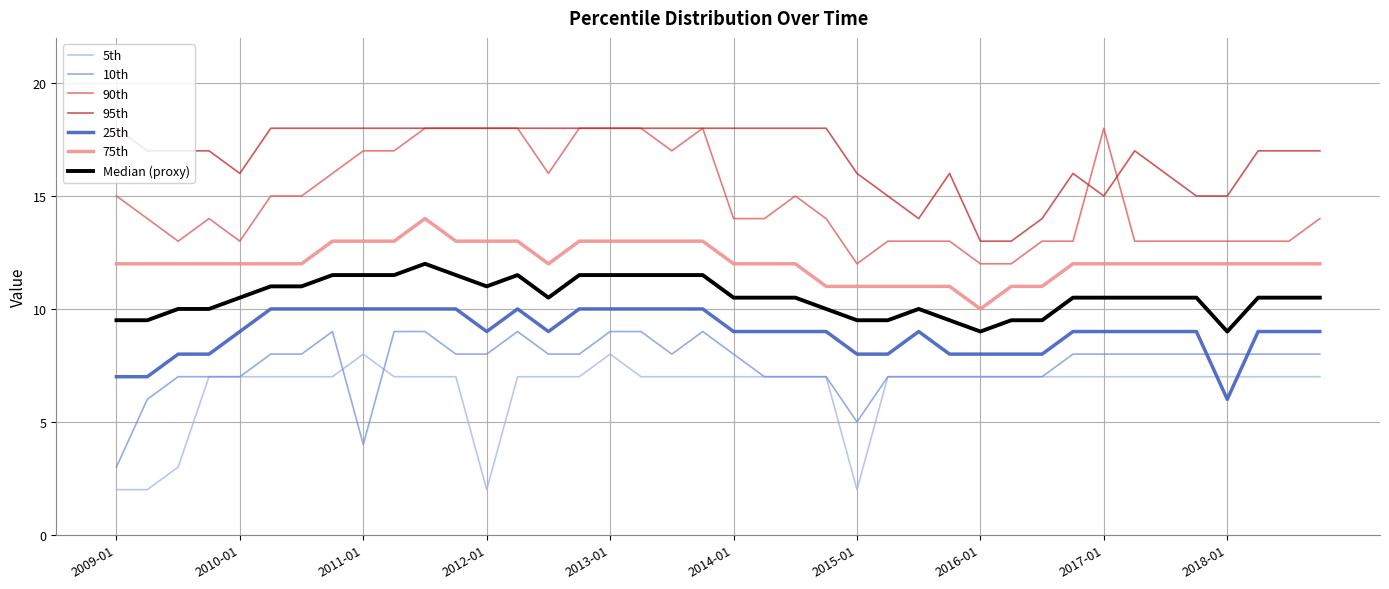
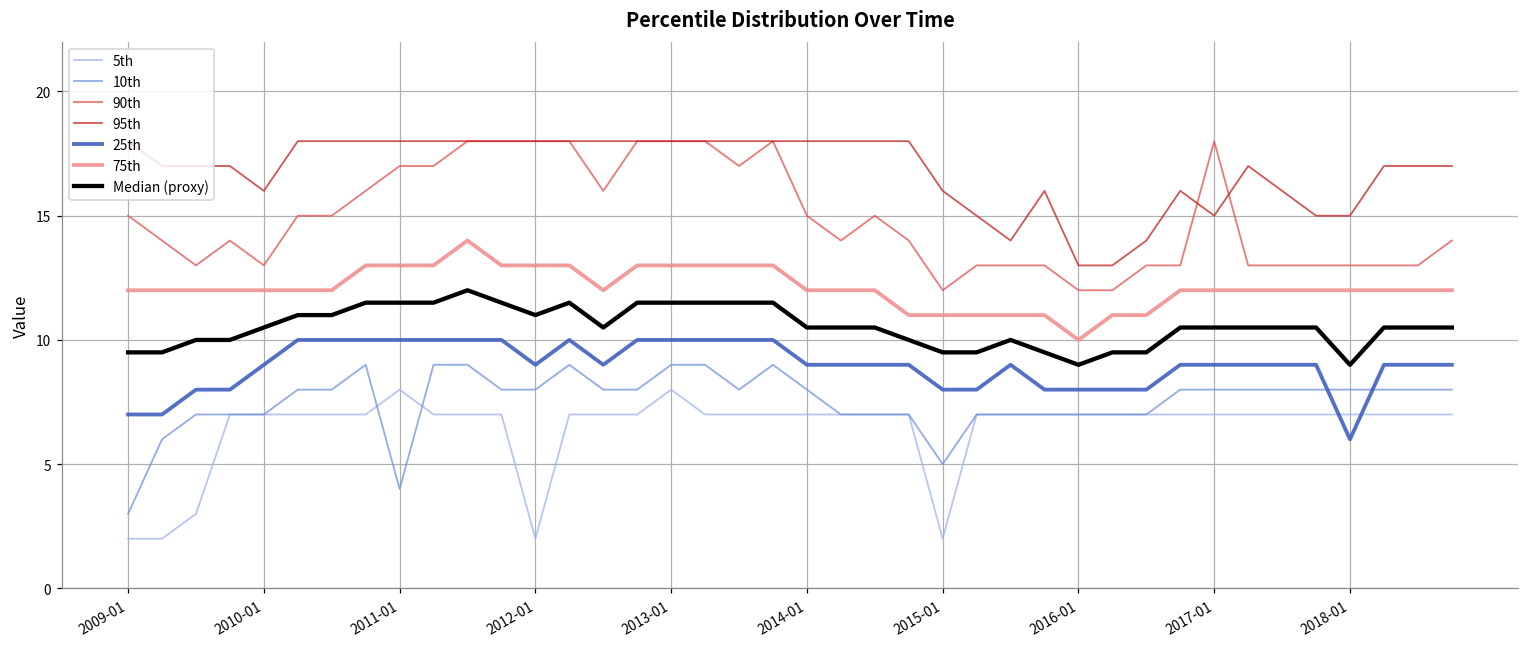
  {
    "5th": {
      "2009-01": 2,
      "2011-01": 8,
      "2012-01": 2,
      "2013-01": 8,
      "2014-01": 7,
      "2015-01": 2,
      "2017-01": 7,
      "2018-01": 7
    },
    "10th": {
      "2009-01": 3,
      "2011-01": 4,
      "2012-01": 8,
      "2013-01": 9,
      "2014-01": 8,
      "2015-01": 5,
      "2017-01": 8,
      "2018-01": 8
    },
    "90th": {
      "2009-01": 15,
      "2010-01": 13,
      "2011-01": 17,
-     "2014-01": 14,
+     "2014-01": 15,
      "2015-01": 12,
      "2016-01": 12,
      "2017-01": 18,
      "2018-01": 13
    },
    "95th": {
      "2010-01": 16,
      "2011-01": 18,
      "2014-01": 18,
      "2015-01": 16,
      "2016-01": 13,
      "2017-01": 15,
      "2018-01": 15
    },
    "25th": {
      "2009-01": 7,
      "2010-01": 9,
      "2011-01": 10,
      "2012-01": 9,
      "2013-01": 10,
      "2014-01": 9,
      "2015-01": 8,
      "2016-01": 8,
      "2017-01": 9,
      "2018-01": 6
    },
    "75th": {
      "2009-01": 12,
      "2010-01": 12,
      "2011-01": 13,
      "2012-01": 13,
      "2013-01": 13,
      "2014-01": 12,
      "2015-01": 11,
      "2016-01": 10,
      "2017-01": 12,
      "2018-01": 12
    },
    "Median (proxy)": {
      "2009-01": 9.5,
      "2010-01": 10.5,
      "2011-01": 11.5,
      "2012-01": 11,
      "2013-01": 11.5,
      "2014-01": 10.5,
      "2015-01": 9.5,
      "2016-01": 9,
      "2017-01": 10.5,
      "2018-01": 9
    }
  }
